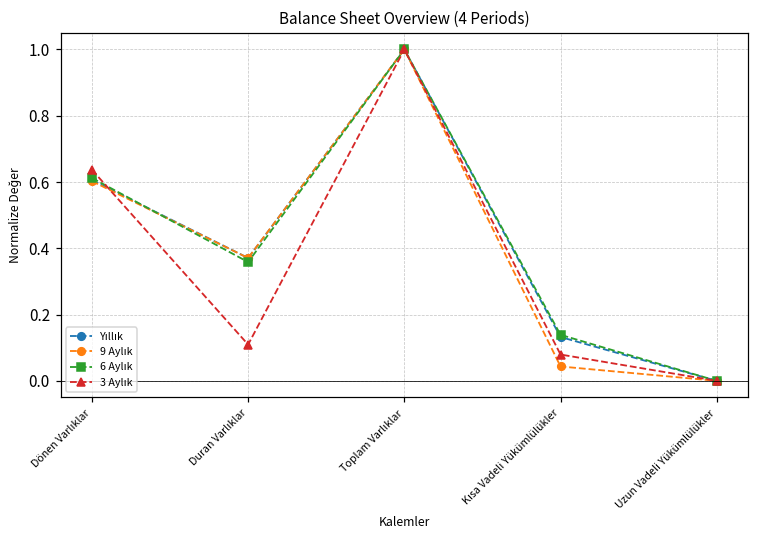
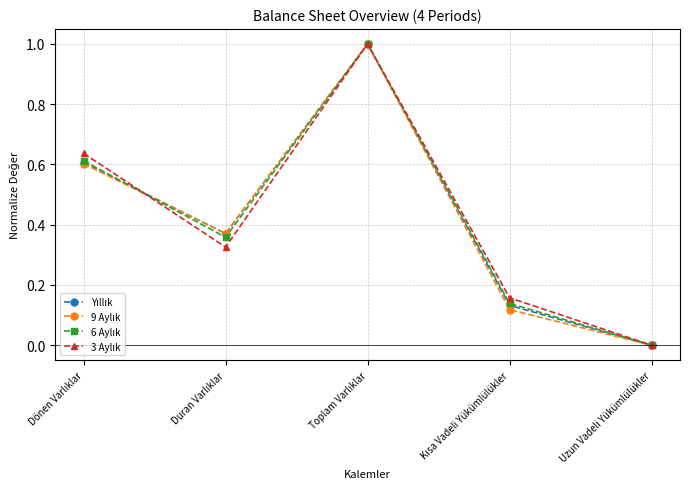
  {
    "9 Aylık": {
-     "Kısa Vadeli Yükümlülükler": 0.04
+     "Kısa Vadeli Yükümlülükler": 0.12
    },
    "6 Aylık": {
      "Duran Varlıklar": 0.36
    },
    "3 Aylık": {
      "Dönen Varlıklar": 0.64,
-     "Duran Varlıklar": 0.11,
-     "Kısa Vadeli Yükümlülükler": 0.08
+     "Duran Varlıklar": 0.33,
+     "Kısa Vadeli Yükümlülükler": 0.16
    }
  }
